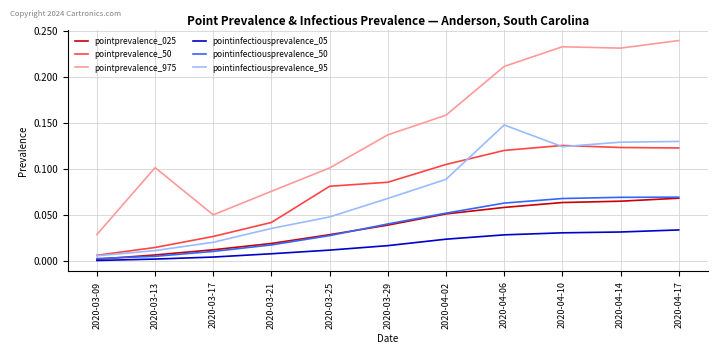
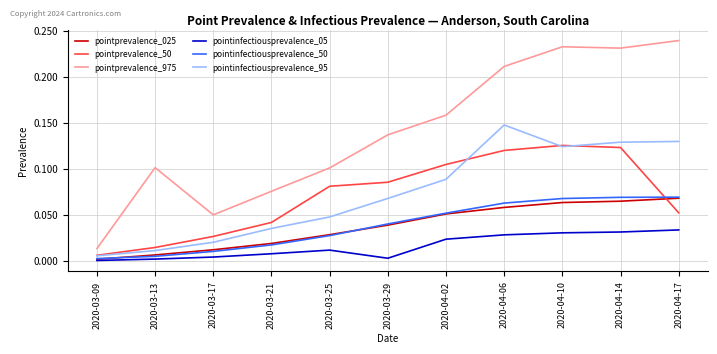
  {
    "pointprevalence_025": {
      "2020-04-06": 0.06,
      "2020-04-10": 0.06,
      "2020-04-14": 0.06
    },
    "pointprevalence_50": {
      "2020-03-13": 0.01,
      "2020-03-17": 0.03,
      "2020-03-21": 0.04,
      "2020-03-25": 0.08,
      "2020-03-29": 0.09,
      "2020-04-02": 0.10,
      "2020-04-06": 0.12,
      "2020-04-14": 0.12,
-     "2020-04-17": 0.12
+     "2020-04-17": 0.05
    },
    "pointprevalence_975": {
-     "2020-03-09": 0.03,
+     "2020-03-09": 0.01,
      "2020-03-13": 0.10,
      "2020-03-17": 0.05,
      "2020-03-21": 0.08,
      "2020-03-25": 0.10,
      "2020-03-29": 0.14,
      "2020-04-02": 0.16,
      "2020-04-06": 0.21,
      "2020-04-10": 0.23,
      "2020-04-14": 0.23,
      "2020-04-17": 0.24
    },
    "pointinfectiousprevalence_05": {
      "2020-03-13": 0.00,
      "2020-03-17": 0.00,
      "2020-03-21": 0.01,
      "2020-03-25": 0.01,
-     "2020-03-29": 0.02,
+     "2020-03-29": 0.00,
      "2020-04-02": 0.02,
      "2020-04-06": 0.03,
      "2020-04-10": 0.03,
      "2020-04-14": 0.03,
      "2020-04-17": 0.03
    },
    "pointinfectiousprevalence_50": {
      "2020-04-06": 0.06,
      "2020-04-10": 0.07,
      "2020-04-14": 0.07
    },
    "pointinfectiousprevalence_95": {
      "2020-03-13": 0.01,
      "2020-03-17": 0.02,
      "2020-03-21": 0.04,
      "2020-03-25": 0.05,
      "2020-03-29": 0.07,
      "2020-04-02": 0.09,
      "2020-04-06": 0.15,
      "2020-04-14": 0.13,
      "2020-04-17": 0.13
    }
  }
